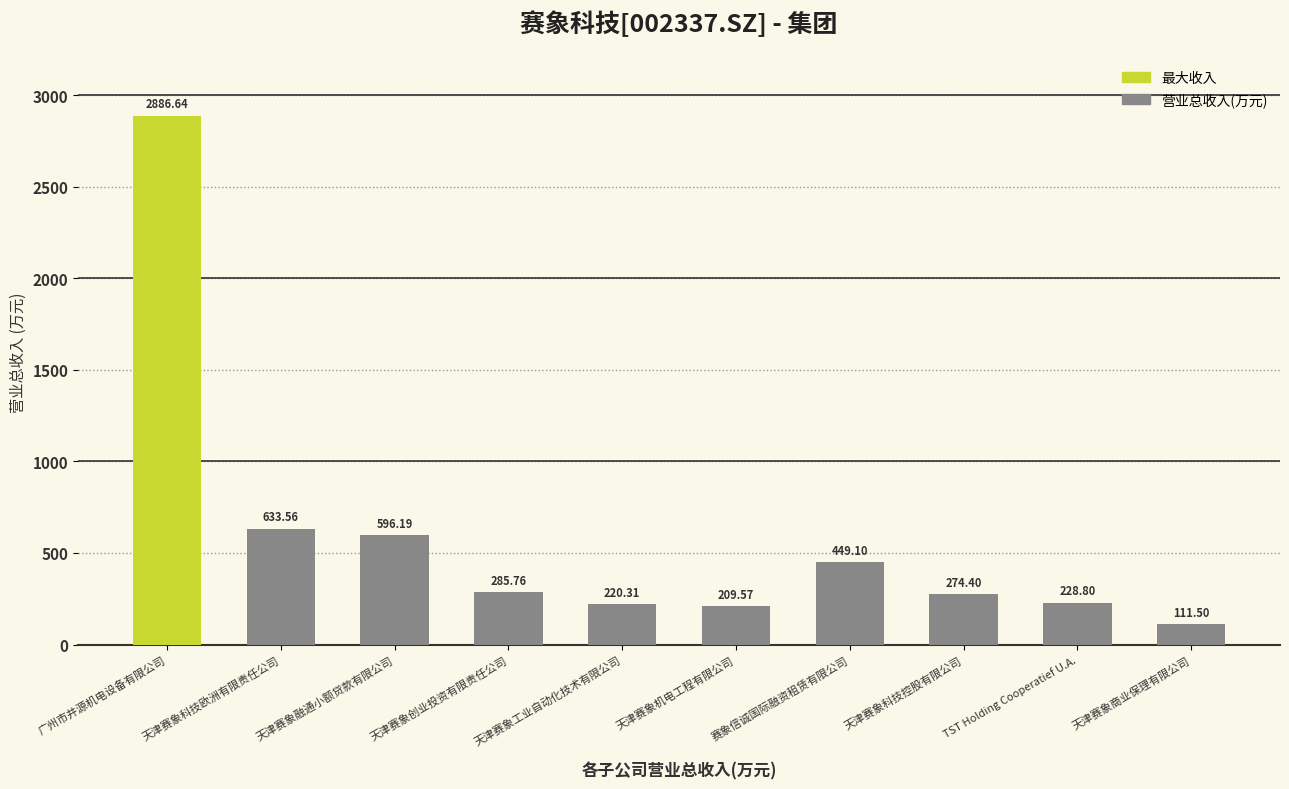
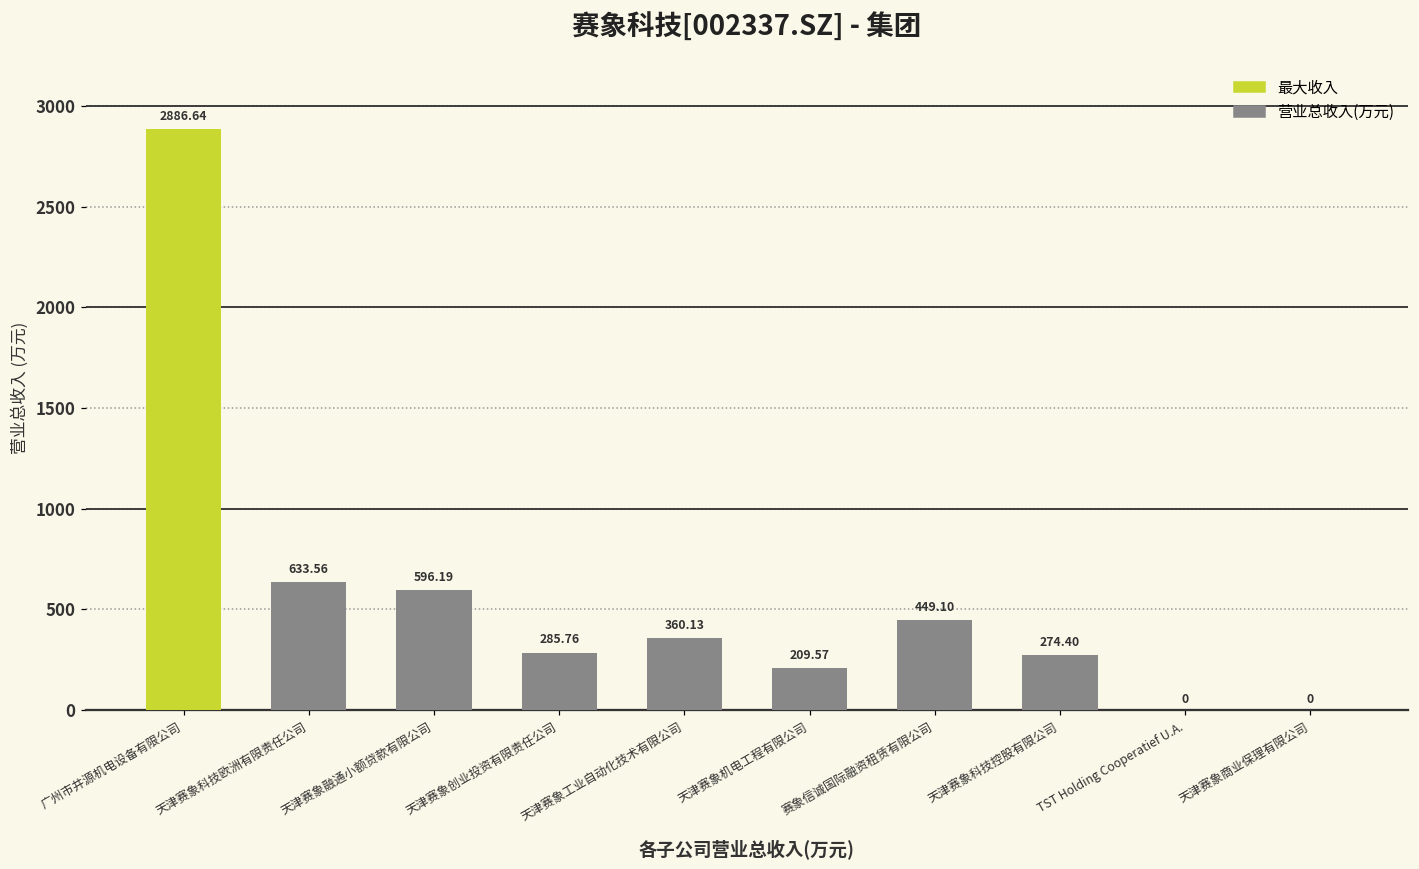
  {
    "广州市井源机电设备有限公司": 2886.64,
    "天津赛象科技欧洲有限责任公司": 633.56,
    "天津赛象融通小额贷款有限公司": 596.19,
    "天津赛象创业投资有限责任公司": 285.76,
-   "天津赛象工业自动化技术有限公司": 220.31,
+   "天津赛象工业自动化技术有限公司": 360.13,
    "天津赛象机电工程有限公司": 209.57,
    "赛象信诚国际融资租赁有限公司": 449.10,
    "天津赛象科技控股有限公司": 274.40,
-   "TST Holding Cooperatief U.A.": 228.80,
-   "天津赛象商业保理有限公司": 111.50
+   "TST Holding Cooperatief U.A.": 0,
+   "天津赛象商业保理有限公司": 0
  }
